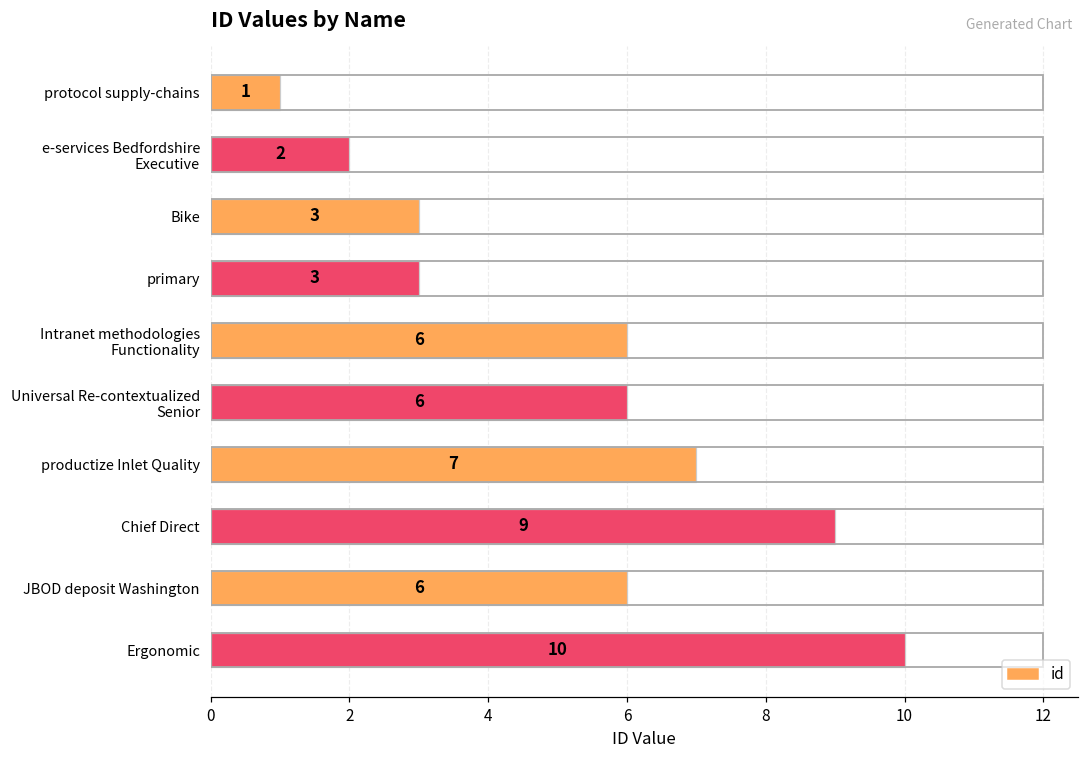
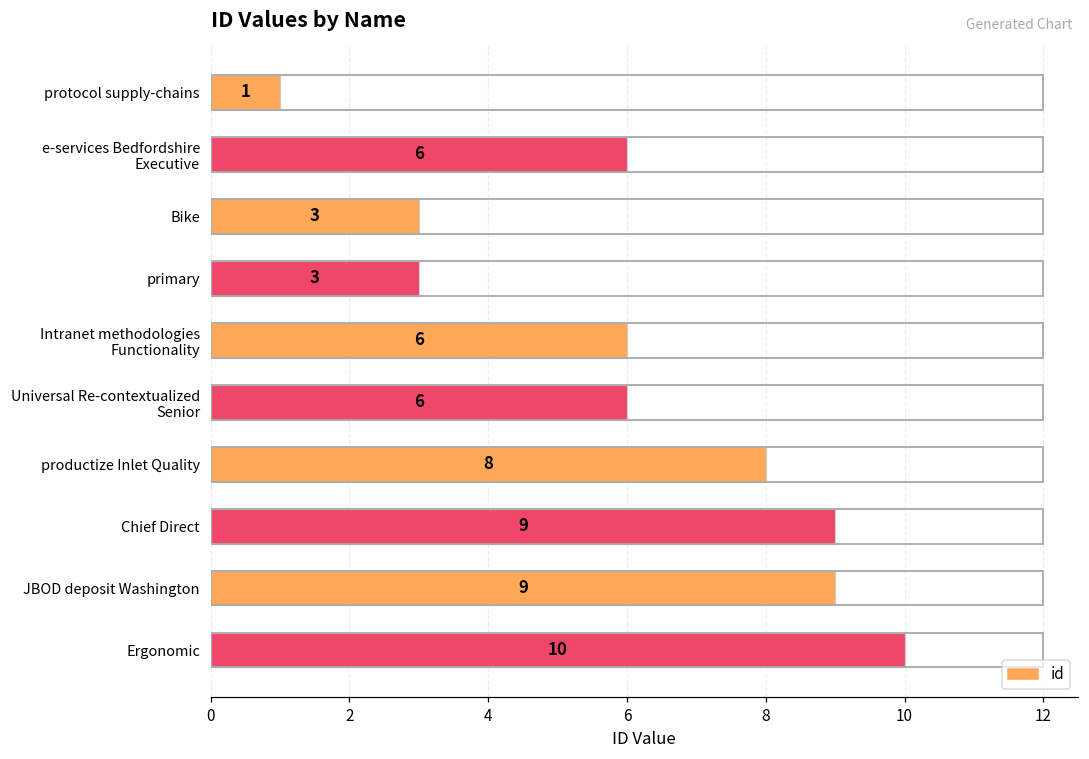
  {
    "protocol supply-chains": 1,
-   "e-services Bedfordshire Executive": 2,
+   "e-services Bedfordshire Executive": 6,
    "Bike": 3,
    "primary": 3,
    "Intranet methodologies Functionality": 6,
    "Universal Re-contextualized Senior": 6,
-   "productize Inlet Quality": 7,
+   "productize Inlet Quality": 8,
    "Chief Direct": 9,
-   "JBOD deposit Washington": 6,
+   "JBOD deposit Washington": 9,
    "Ergonomic": 10
  }
